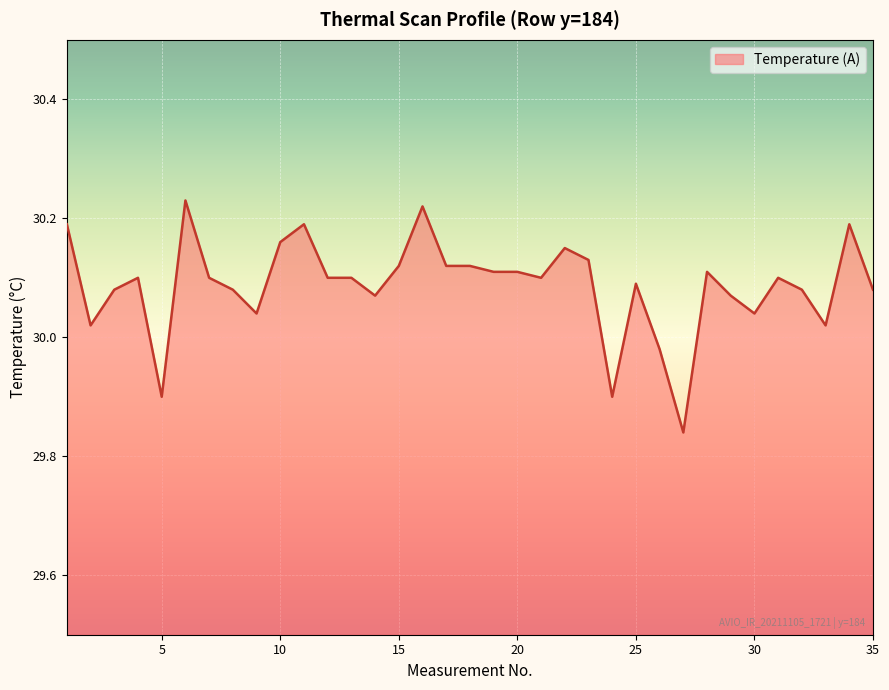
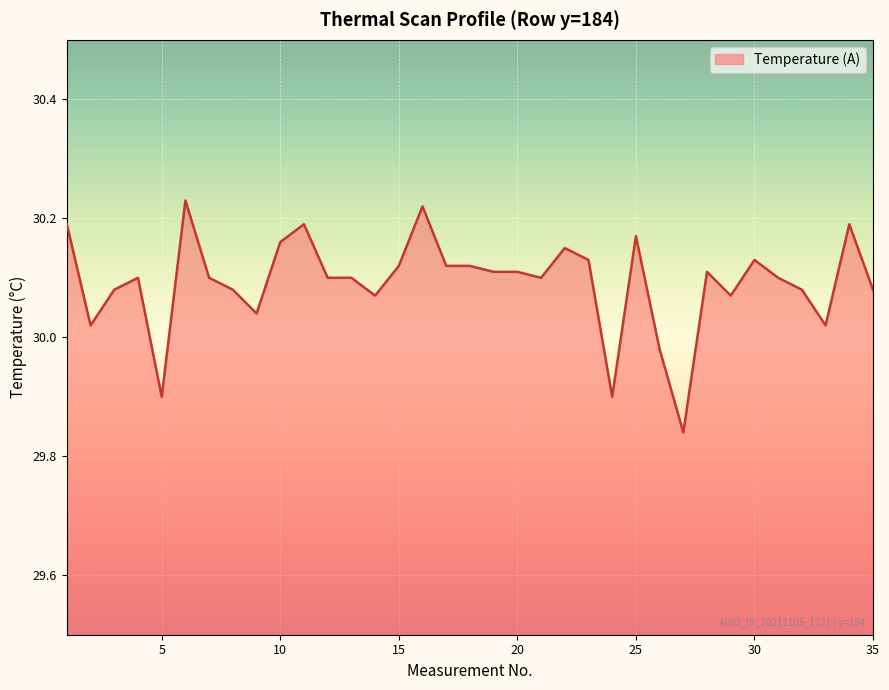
  {
    "5": 29.90,
    "10": 30.16,
    "15": 30.12,
    "20": 30.11,
-   "25": 30.09,
-   "30": 30.04,
+   "25": 30.17,
+   "30": 30.13,
    "35": 30.08
  }
